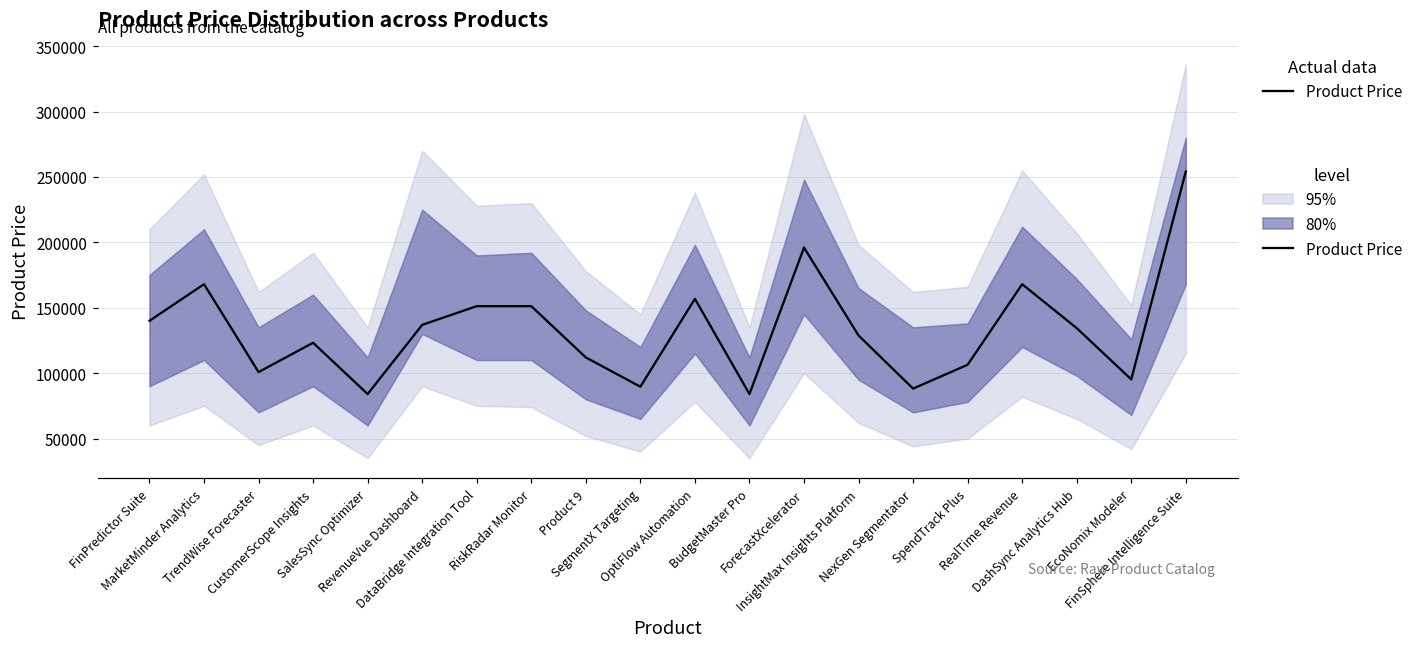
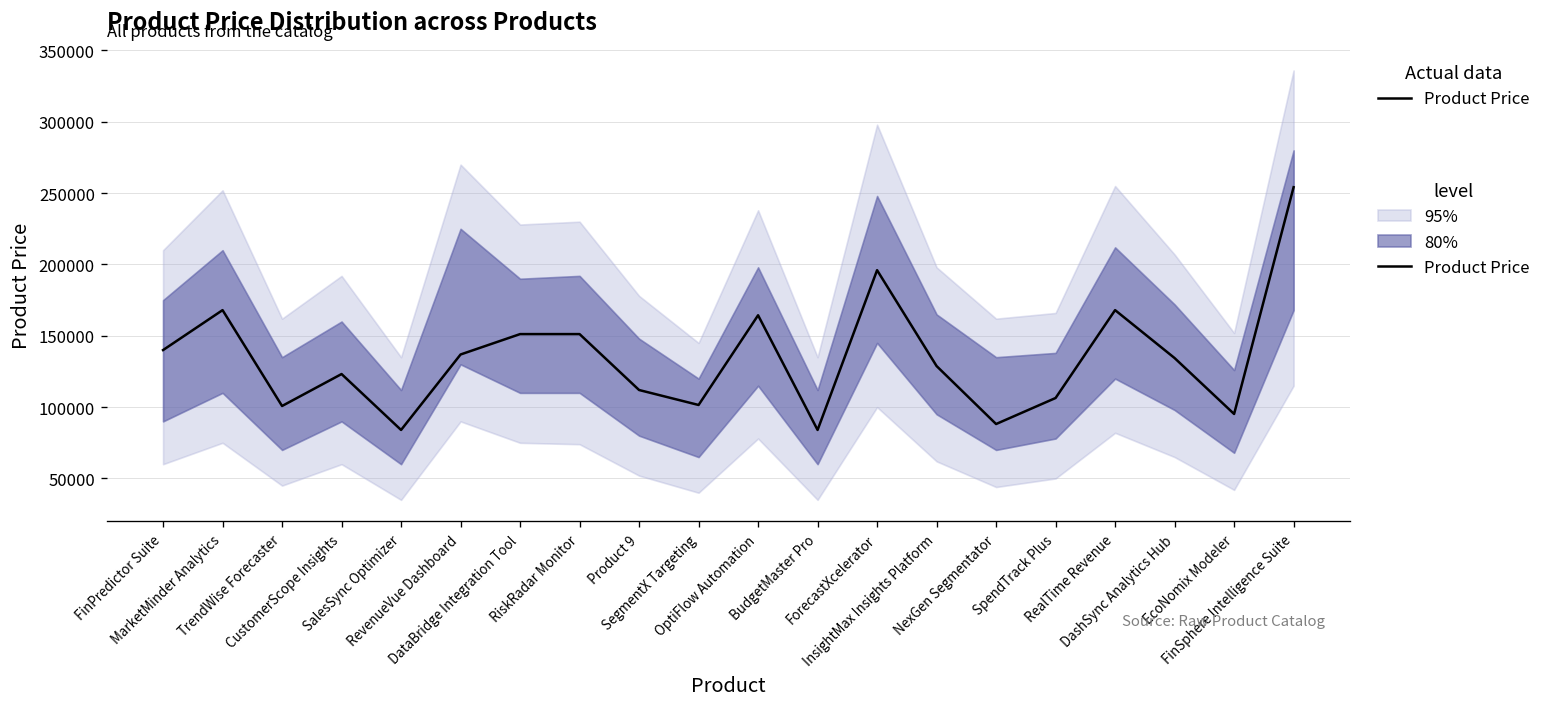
  {
    "Product Price": {
      "FinPredictor Suite": 140000,
      "MarketMinder Analytics": 168000,
      "TrendWise Forecaster": 101000,
      "CustomerScope Insights": 123000,
      "SalesSync Optimizer": 84000,
      "RevenueVue Dashboard": 137000,
      "DataBridge Integration Tool": 151000,
      "RiskRadar Monitor": 151000,
      "Product 9": 112000,
-     "SegmentX Targeting": 90000,
-     "OptiFlow Automation": 157000,
+     "SegmentX Targeting": 102000,
+     "OptiFlow Automation": 164000,
      "BudgetMaster Pro": 84000,
      "ForecastXcelerator": 196000,
      "InsightMax Insights Platform": 129000,
      "NexGen Segmentator": 88000,
      "SpendTrack Plus": 106000,
      "RealTime Revenue": 168000,
      "DashSync Analytics Hub": 134000,
      "EcoNomix Modeler": 95000,
      "FinSphere Intelligence Suite": 254000
    }
  }
